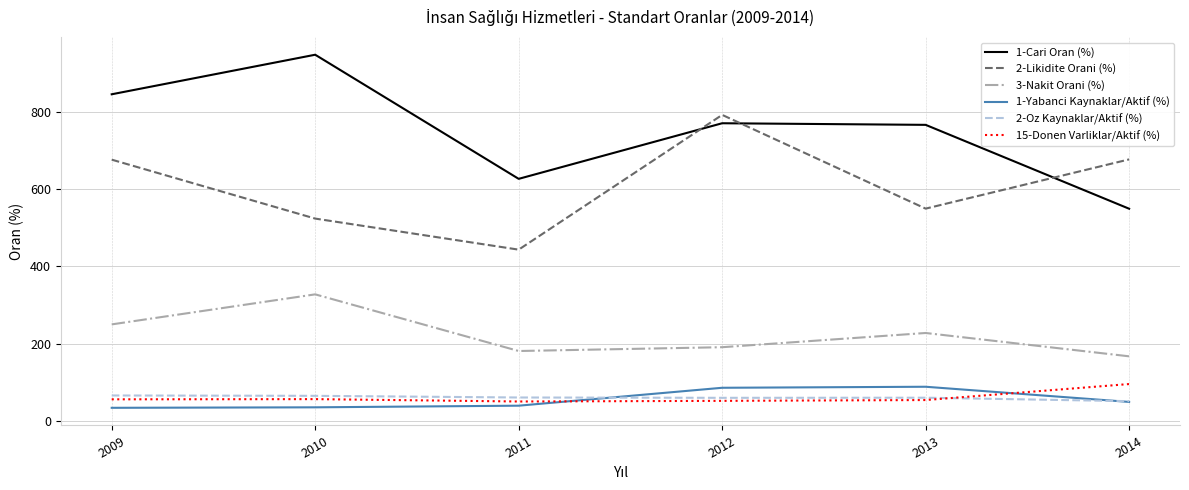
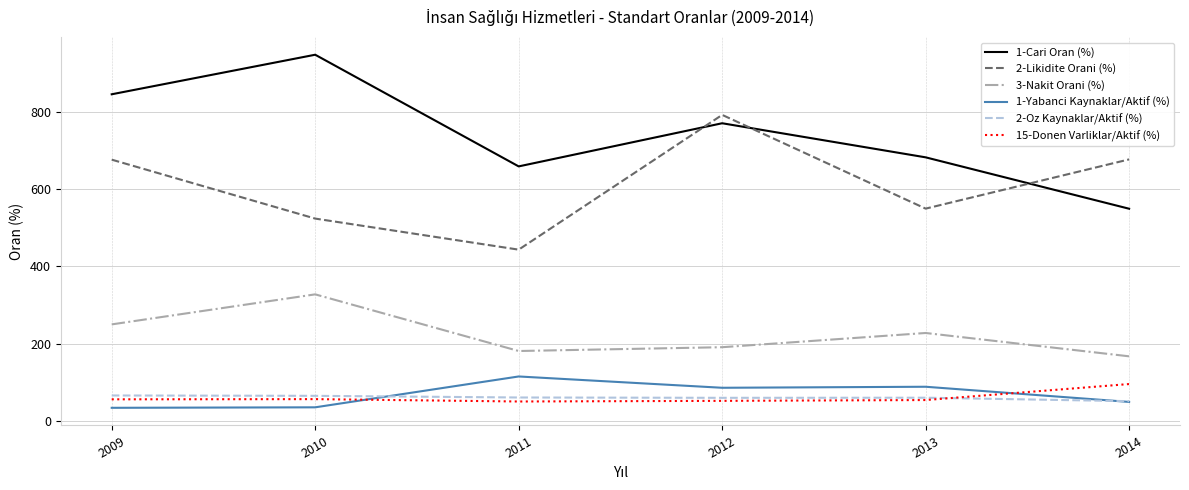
  {
    "1-Cari Oran (%)": {
      "2009": 850,
      "2010": 950,
-     "2011": 630,
+     "2011": 660,
      "2012": 770,
-     "2013": 770,
+     "2013": 680,
      "2014": 550
    },
    "2-Likidite Orani (%)": {
      "2009": 680,
      "2010": 520,
      "2011": 440,
      "2012": 790,
      "2013": 550,
      "2014": 680
    },
    "1-Yabanci Kaynaklar/Aktif (%)": {
      "2009": 30,
      "2010": 40,
-     "2011": 40,
+     "2011": 120,
      "2012": 90,
      "2013": 90
    },
    "15-Donen Varliklar/Aktif (%)": {
      "2009": 60,
      "2010": 60,
      "2011": 50,
      "2012": 50,
      "2014": 100
    }
  }
